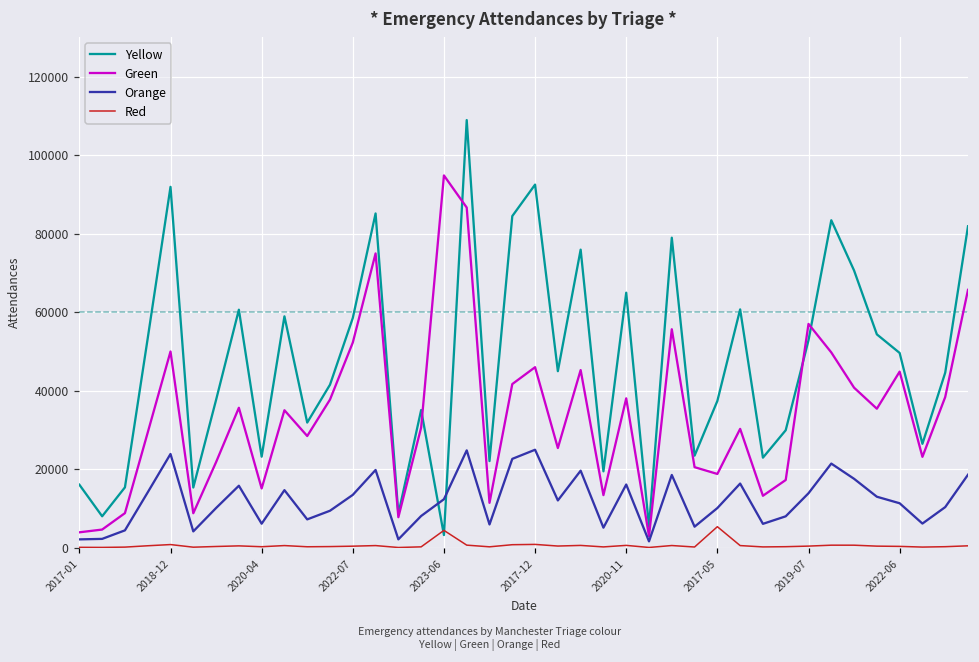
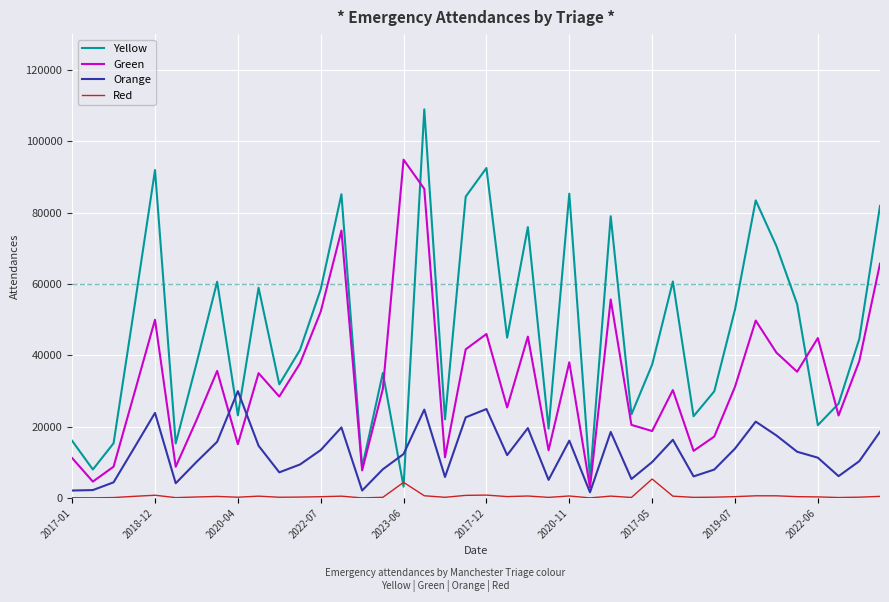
  {
    "Yellow": {
      "2017-01": 16000,
      "2018-12": 92000,
      "2020-04": 23000,
      "2022-07": 59000,
      "2023-06": 3000,
      "2017-12": 92000,
-     "2020-11": 65000,
+     "2020-11": 85000,
      "2017-05": 37000,
      "2019-07": 53000,
-     "2022-06": 50000
+     "2022-06": 20000
    },
    "Green": {
-     "2017-01": 4000,
+     "2017-01": 11000,
      "2018-12": 50000,
      "2020-04": 15000,
      "2022-07": 52000,
      "2023-06": 95000,
      "2017-12": 46000,
      "2020-11": 38000,
      "2017-05": 19000,
-     "2019-07": 57000,
+     "2019-07": 31000,
      "2022-06": 45000
    },
    "Orange": {
      "2017-01": 2000,
      "2018-12": 24000,
-     "2020-04": 6000,
+     "2020-04": 30000,
      "2022-07": 13000,
      "2023-06": 12000,
      "2017-12": 25000,
      "2020-11": 16000,
      "2017-05": 10000,
      "2019-07": 14000,
      "2022-06": 11000
    },
    "Red": {
      "2017-01": 0,
      "2018-12": 1000,
      "2020-04": 0,
      "2022-07": 0,
      "2023-06": 4000,
      "2017-12": 1000,
      "2020-11": 1000,
      "2017-05": 5000,
      "2019-07": 0,
      "2022-06": 0
    }
  }
